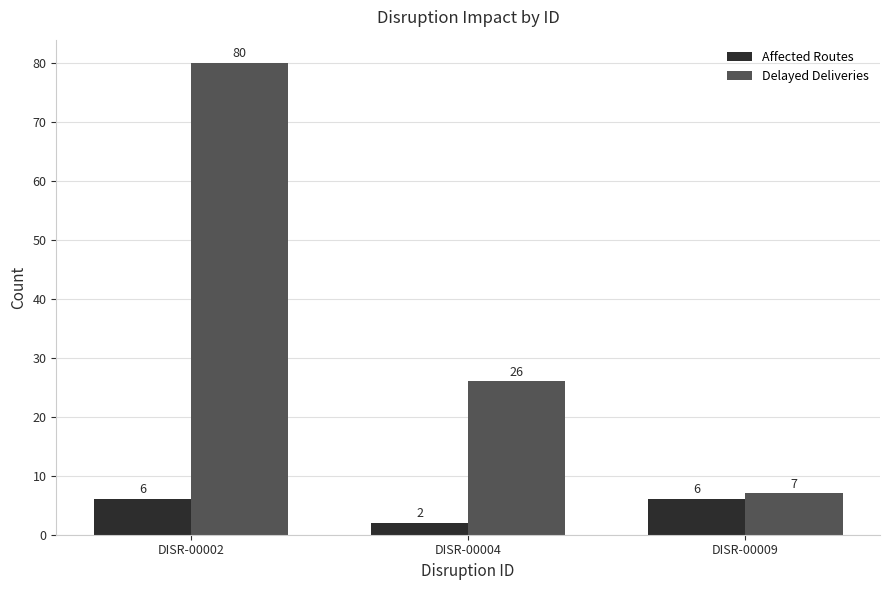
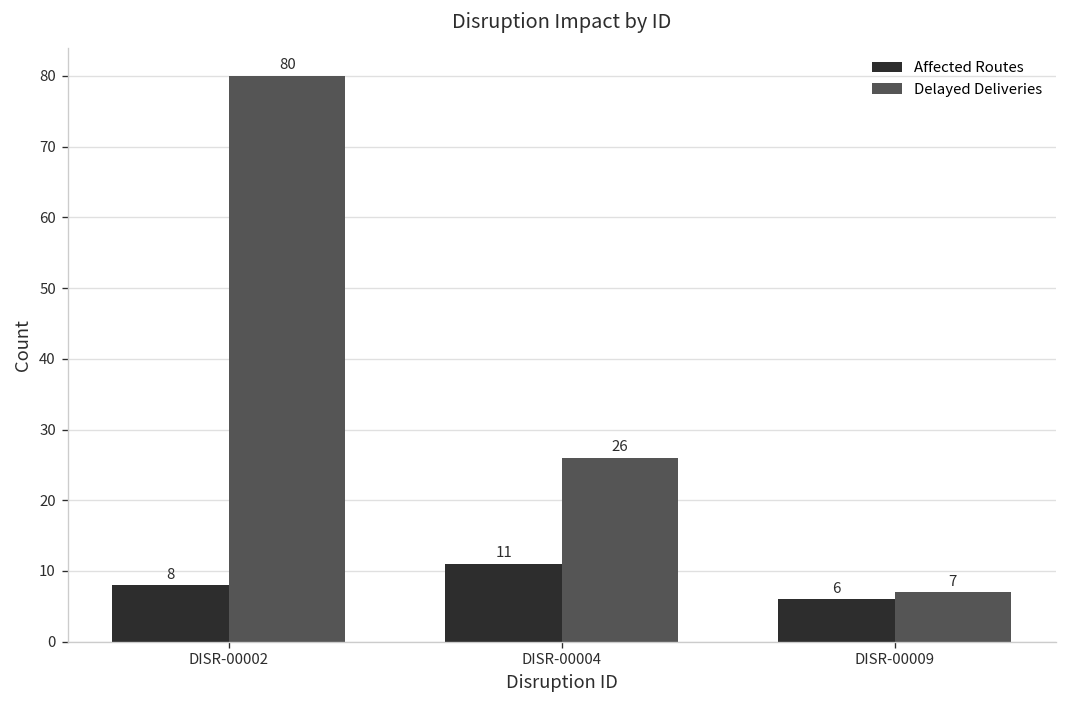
  {
    "Affected Routes": {
-     "DISR-00002": 6,
-     "DISR-00004": 2,
+     "DISR-00002": 8,
+     "DISR-00004": 11,
      "DISR-00009": 6
    },
    "Delayed Deliveries": {
      "DISR-00002": 80,
      "DISR-00004": 26,
      "DISR-00009": 7
    }
  }
